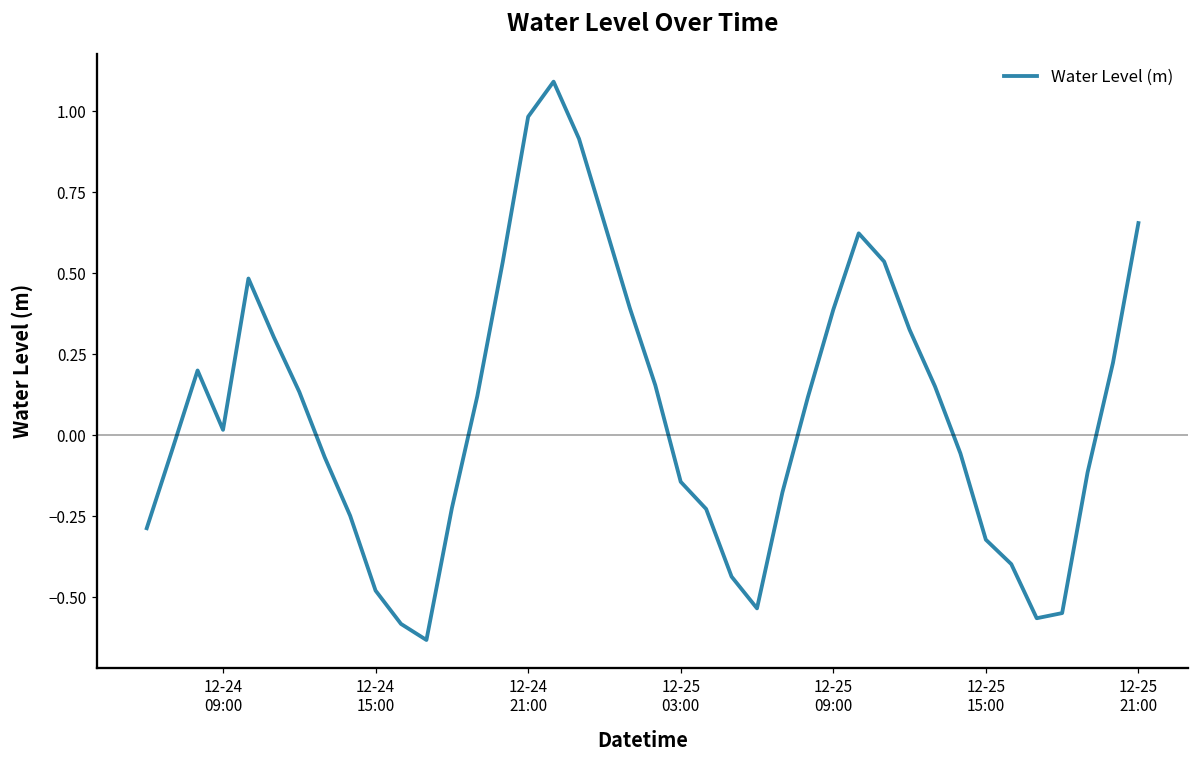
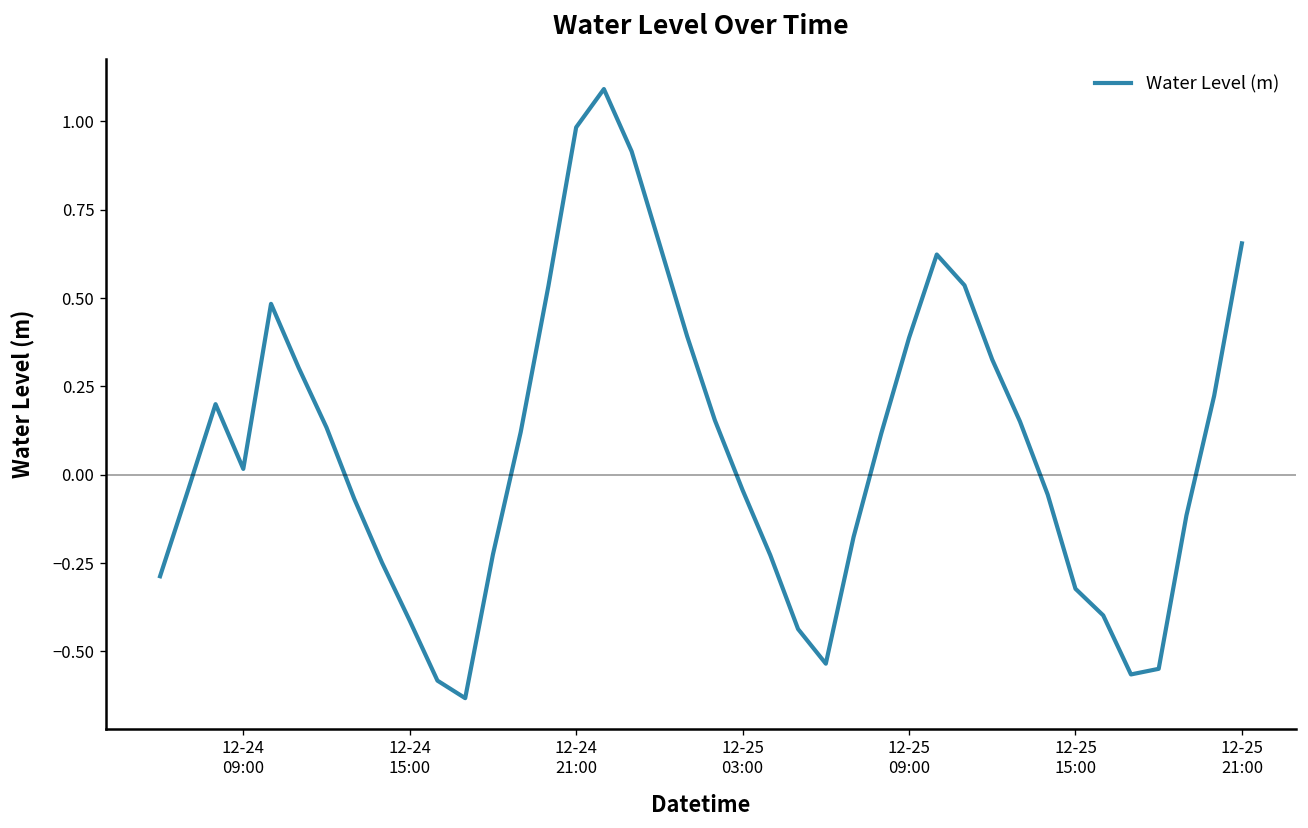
  {
    "12-24 09:00": 0.02,
-   "12-24 15:00": -0.48,
+   "12-24 15:00": -0.41,
    "12-24 21:00": 0.98,
-   "12-25 03:00": -0.14,
+   "12-25 03:00": -0.04,
    "12-25 09:00": 0.39,
    "12-25 15:00": -0.32,
    "12-25 21:00": 0.65
  }
